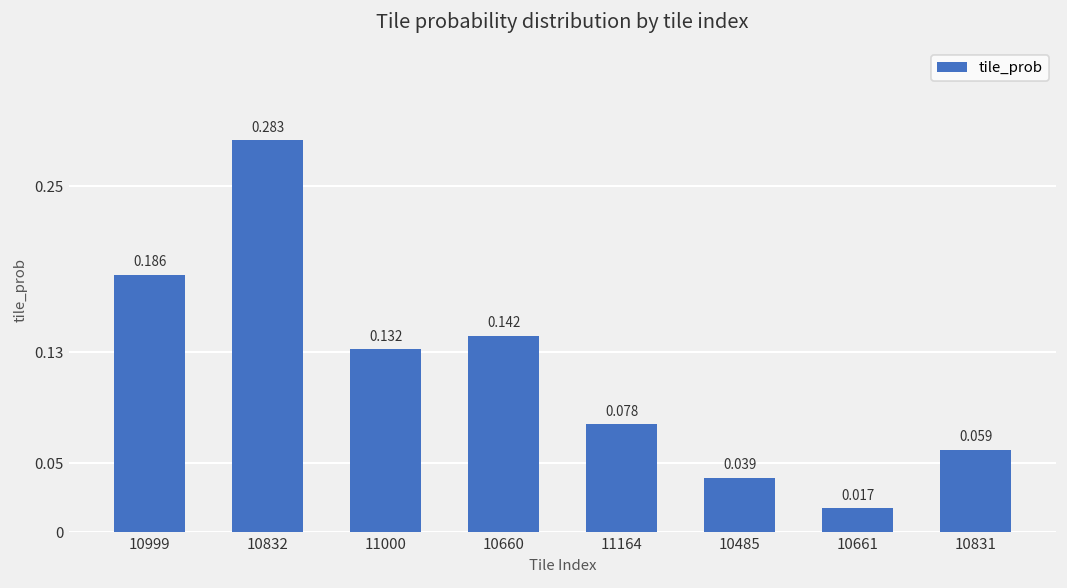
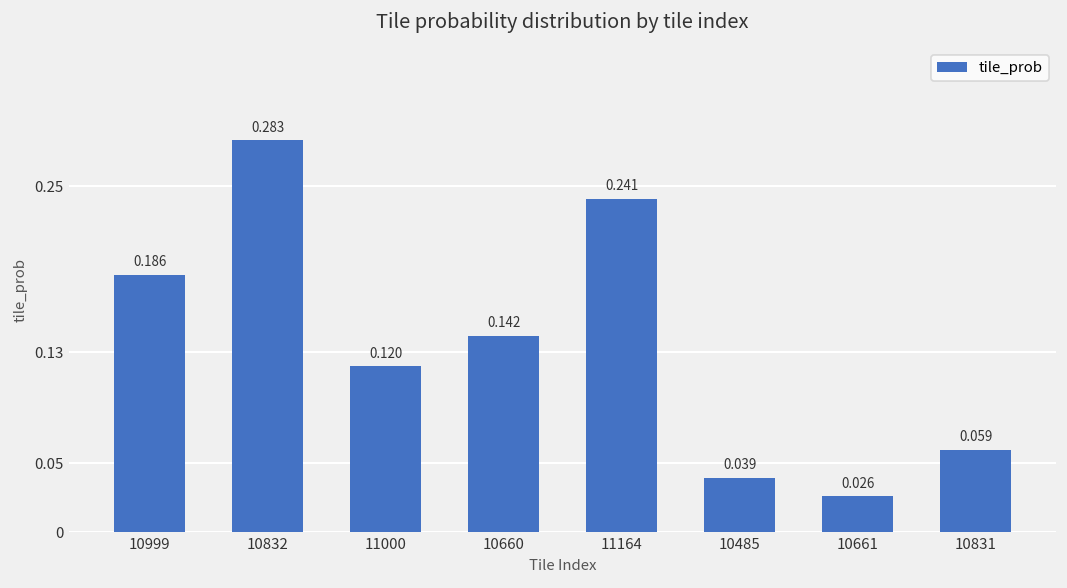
  {
    "10999": 0.186,
    "10832": 0.283,
-   "11000": 0.132,
+   "11000": 0.120,
    "10660": 0.142,
-   "11164": 0.078,
+   "11164": 0.241,
    "10485": 0.039,
-   "10661": 0.017,
+   "10661": 0.026,
    "10831": 0.059
  }
